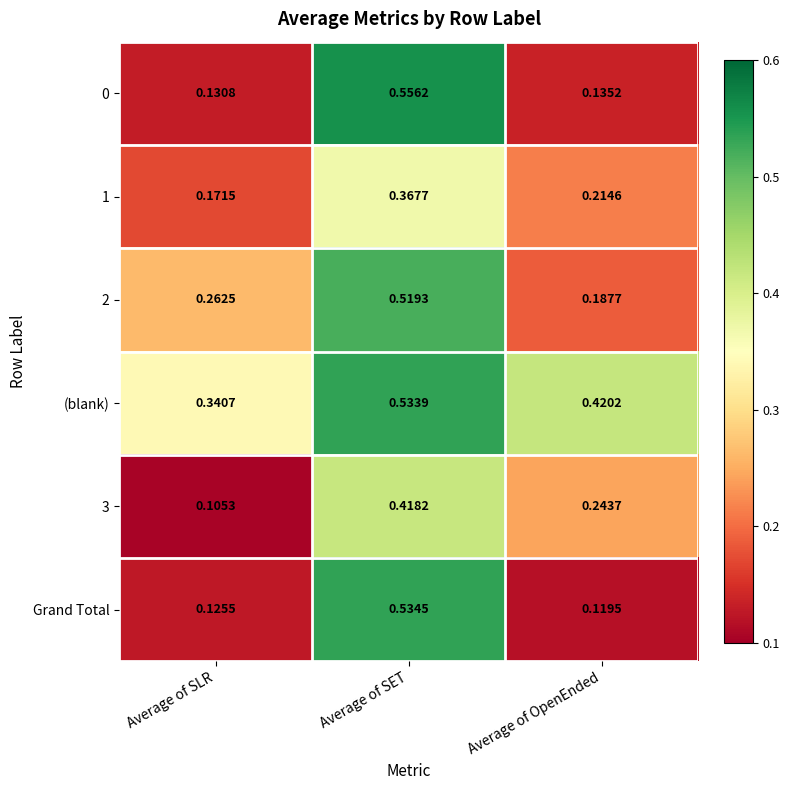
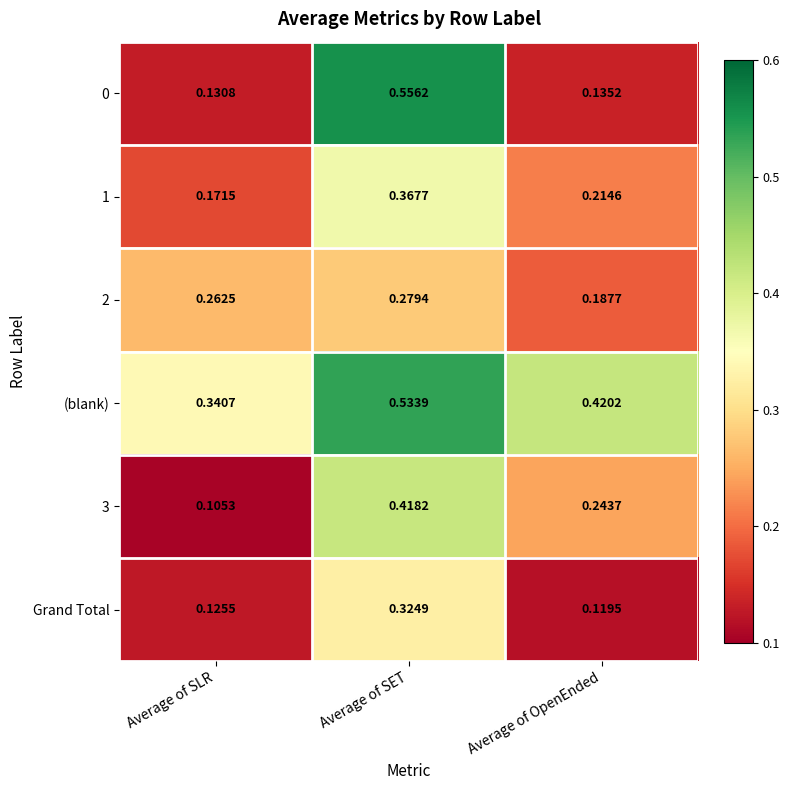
  {
    "0": {
      "Average of SLR": 0.1308,
      "Average of SET": 0.5562,
      "Average of OpenEnded": 0.1352
    },
    "1": {
      "Average of SLR": 0.1715,
      "Average of SET": 0.3677,
      "Average of OpenEnded": 0.2146
    },
    "2": {
      "Average of SLR": 0.2625,
-     "Average of SET": 0.5193,
+     "Average of SET": 0.2794,
      "Average of OpenEnded": 0.1877
    },
    "(blank)": {
      "Average of SLR": 0.3407,
      "Average of SET": 0.5339,
      "Average of OpenEnded": 0.4202
    },
    "3": {
      "Average of SLR": 0.1053,
      "Average of SET": 0.4182,
      "Average of OpenEnded": 0.2437
    },
    "Grand Total": {
      "Average of SLR": 0.1255,
-     "Average of SET": 0.5345,
+     "Average of SET": 0.3249,
      "Average of OpenEnded": 0.1195
    }
  }
